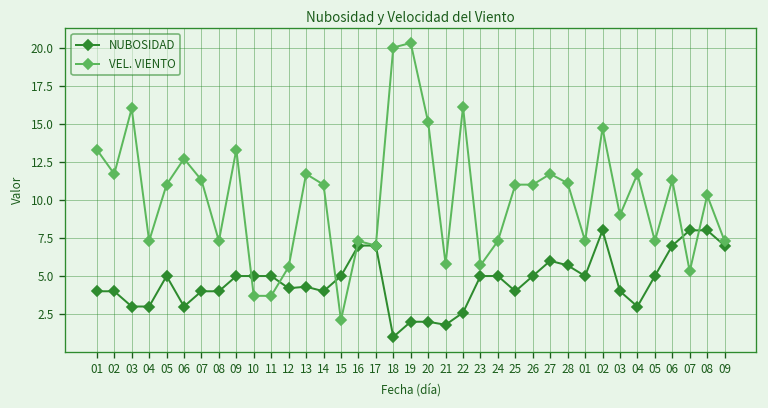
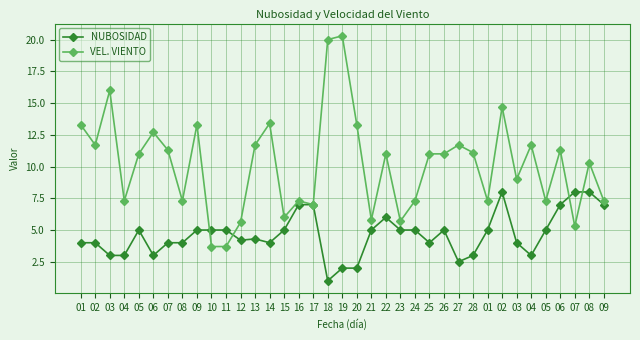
  {
    "NUBOSIDAD": {
      "10": 5.0,
      "11": 5.0,
      "12": 4.2,
      "13": 4.3,
      "14": 4.0,
      "15": 5.0,
      "16": 7.0,
      "18": 1.0,
      "19": 2.0,
      "20": 2.0,
-     "21": 1.8,
-     "22": 2.6,
+     "21": 5.0,
+     "22": 6.0,
      "23": 5.0,
      "24": 5.0,
      "25": 4.0,
      "26": 5.0,
-     "27": 6.0,
-     "28": 5.7
+     "27": 2.5,
+     "28": 3.0
    },
    "VEL. VIENTO": {
      "10": 3.7,
      "11": 3.7,
      "12": 5.6,
      "13": 11.7,
-     "14": 11.0,
-     "15": 2.1,
+     "14": 13.4,
+     "15": 6.0,
      "16": 7.3,
      "18": 20.0,
      "19": 20.3,
-     "20": 15.1,
+     "20": 13.3,
      "21": 5.8,
-     "22": 16.1,
+     "22": 11.0,
      "23": 5.7,
      "24": 7.3,
      "25": 11.0,
      "26": 11.0,
      "27": 11.7,
      "28": 11.1
    }
  }
